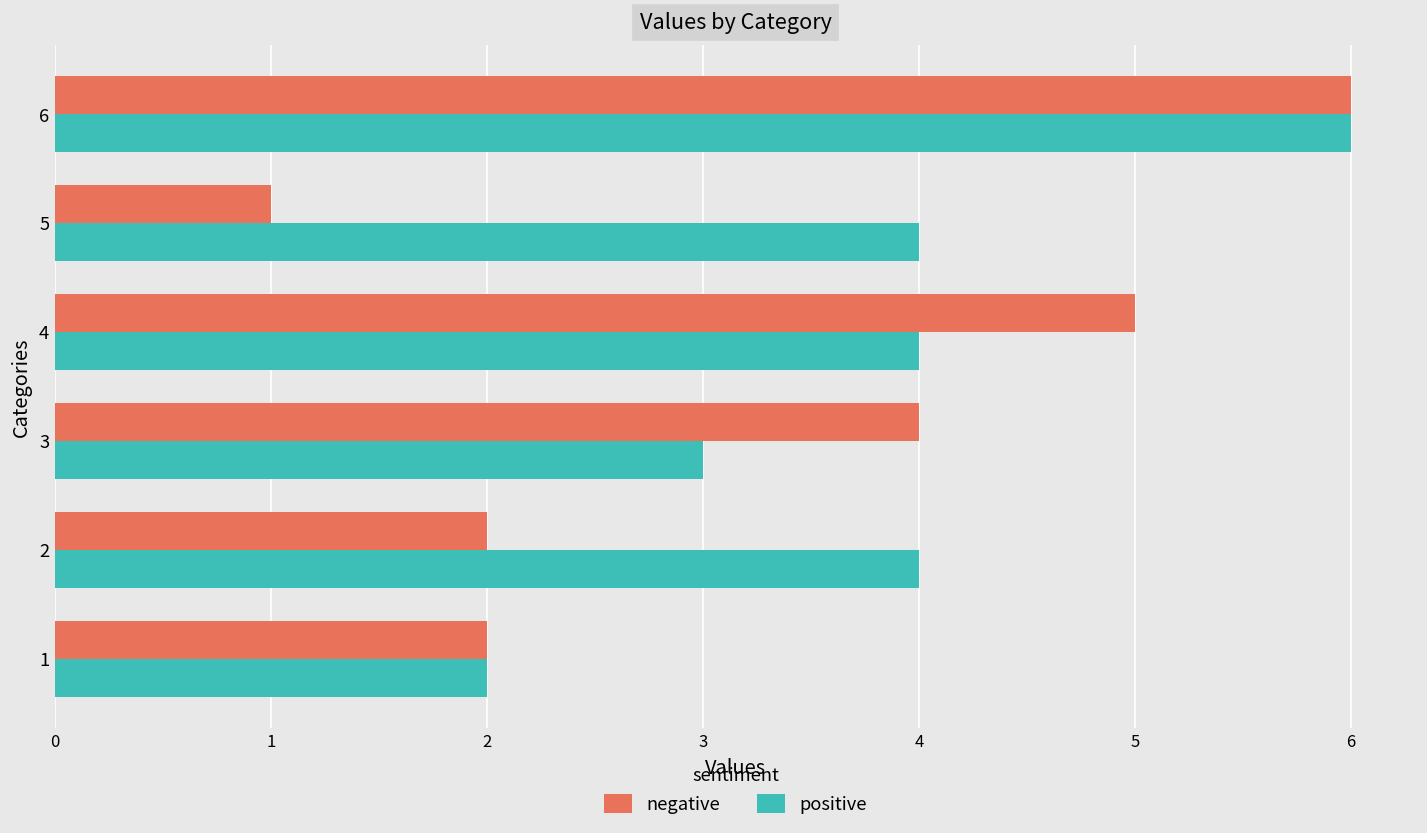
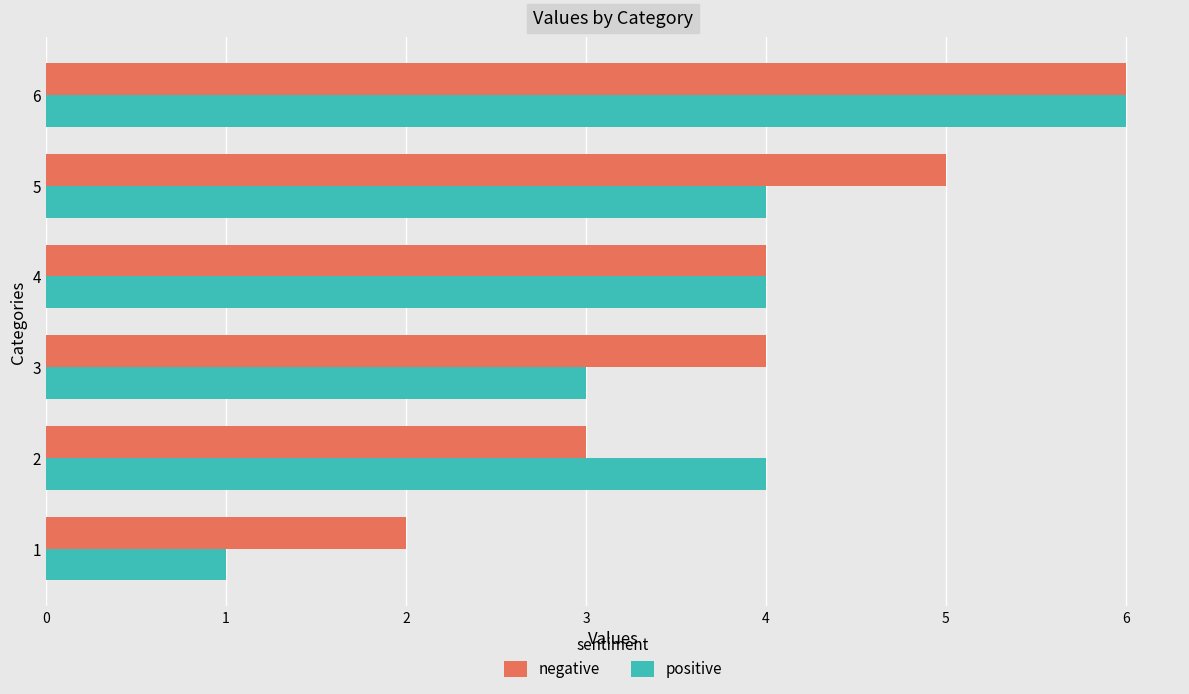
  {
    "negative": {
      "6": 6,
-     "5": 1,
-     "4": 5,
+     "5": 5,
+     "4": 4,
      "3": 4,
-     "2": 2,
+     "2": 3,
      "1": 2
    },
    "positive": {
      "6": 6,
      "5": 4,
      "4": 4,
      "3": 3,
      "2": 4,
-     "1": 2
+     "1": 1
    }
  }
